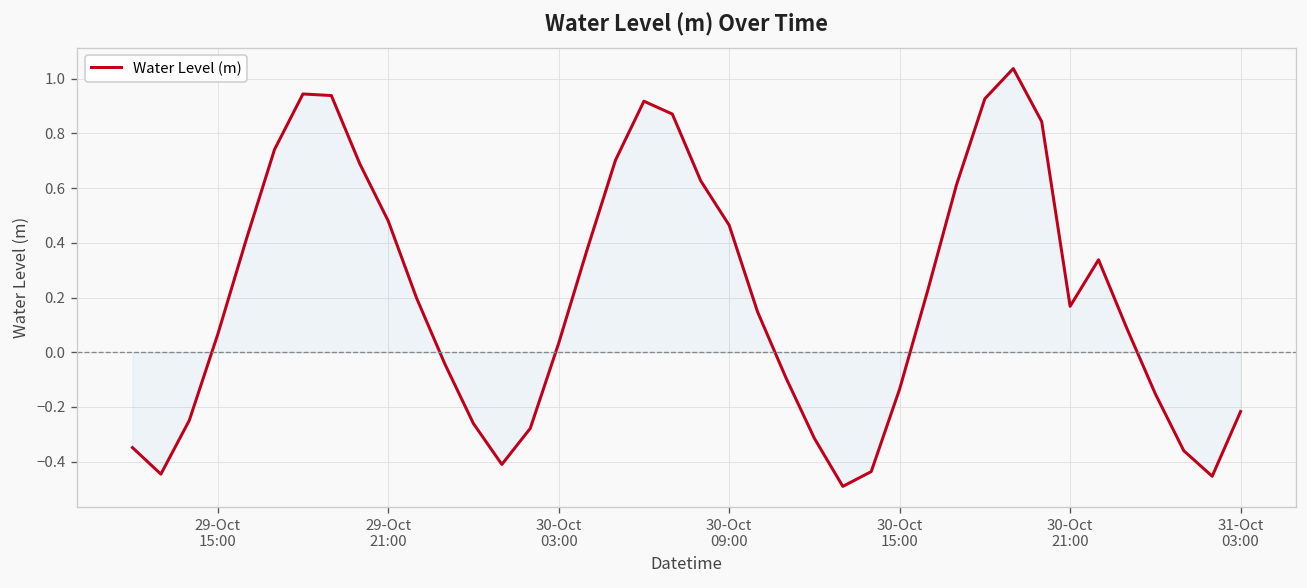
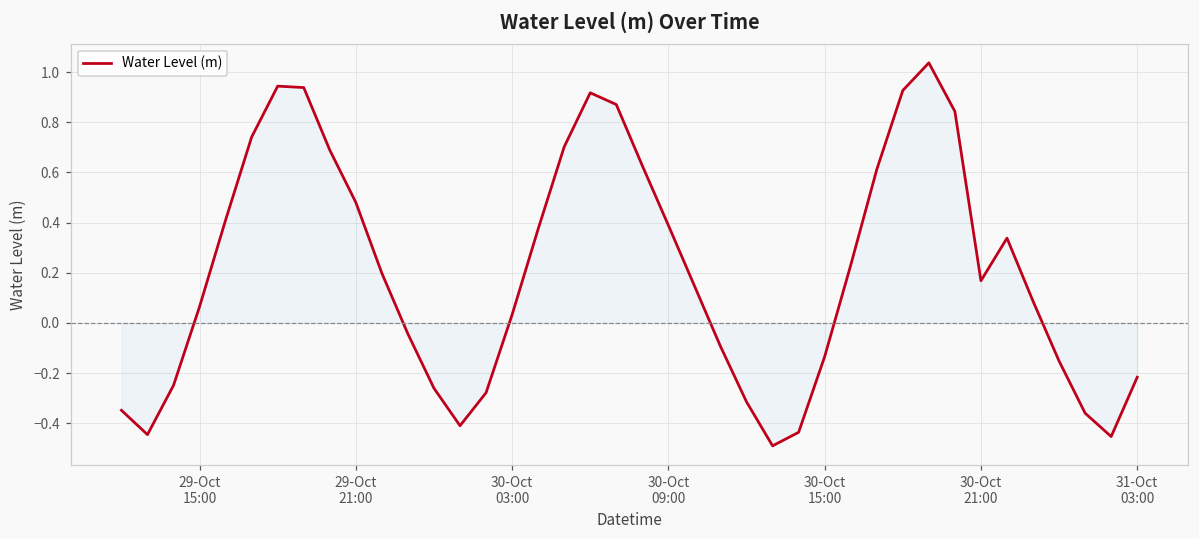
  {
    "Water Level (m)": {
-     "30-Oct 09:00": 0.46,
+     "30-Oct 09:00": 0.39,
      "30-Oct 15:00": -0.13,
      "31-Oct 03:00": -0.22
    }
  }
